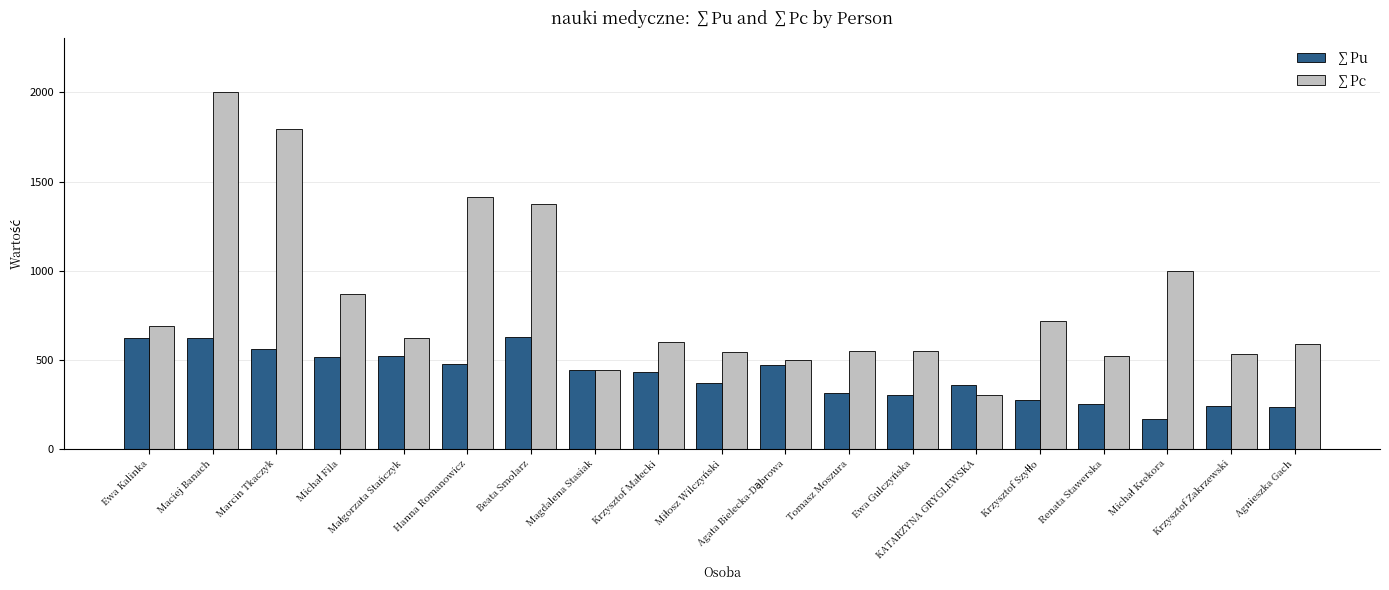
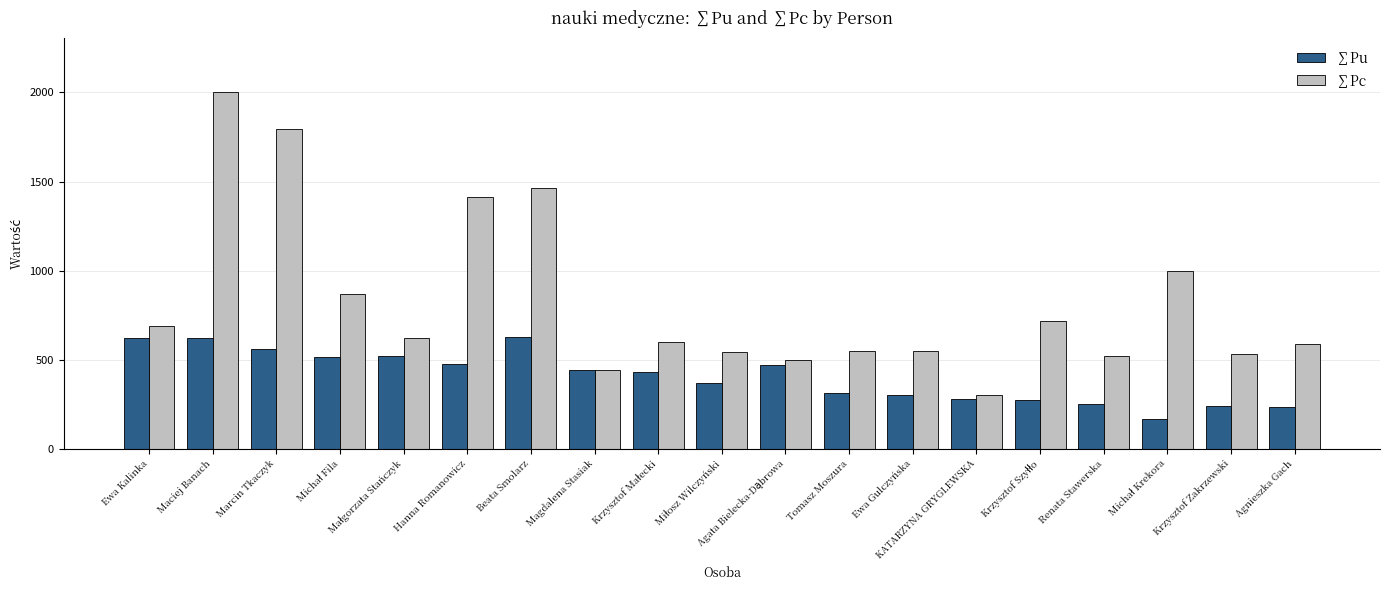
  {
    "∑Pu": {
      "Ewa Kalinka": 620,
      "Maciej Banach": 620,
      "Marcin Tkaczyk": 560,
      "Michał Fila": 510,
      "Małgorzata Stańczyk": 520,
      "Hanna Romanowicz": 480,
      "Beata Smolarz": 630,
      "Magdalena Stasiak": 440,
      "Krzysztof Małecki": 430,
      "Miłosz Wilczyński": 370,
      "Agata Bielecka-Dąbrowa": 470,
      "Tomasz Moszura": 310,
      "Ewa Gulczyńska": 300,
-     "KATARZYNA GRYGLEWSKA": 360,
+     "KATARZYNA GRYGLEWSKA": 280,
      "Krzysztof Szyłło": 270,
      "Renata Stawerska": 250,
      "Michał Krekora": 170,
      "Krzysztof Zakrzewski": 240,
      "Agnieszka Gach": 240
    },
    "∑Pc": {
      "Ewa Kalinka": 690,
      "Maciej Banach": 2010,
      "Marcin Tkaczyk": 1790,
      "Michał Fila": 870,
      "Małgorzata Stańczyk": 620,
      "Hanna Romanowicz": 1420,
-     "Beata Smolarz": 1380,
+     "Beata Smolarz": 1470,
      "Magdalena Stasiak": 440,
      "Krzysztof Małecki": 600,
      "Miłosz Wilczyński": 550,
      "Agata Bielecka-Dąbrowa": 500,
      "Tomasz Moszura": 550,
      "Ewa Gulczyńska": 550,
      "KATARZYNA GRYGLEWSKA": 300,
      "Krzysztof Szyłło": 720,
      "Renata Stawerska": 520,
      "Michał Krekora": 1000,
      "Krzysztof Zakrzewski": 530,
      "Agnieszka Gach": 590
    }
  }
